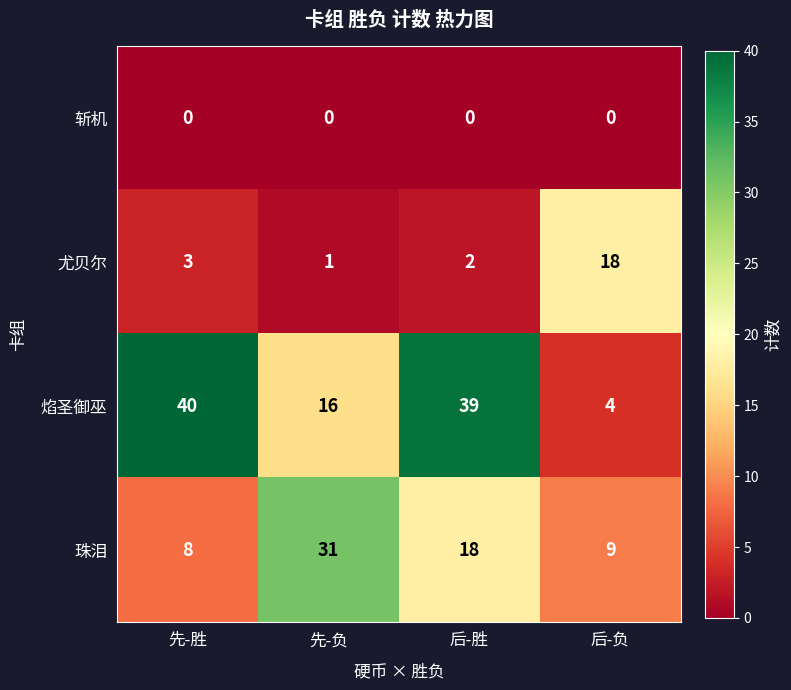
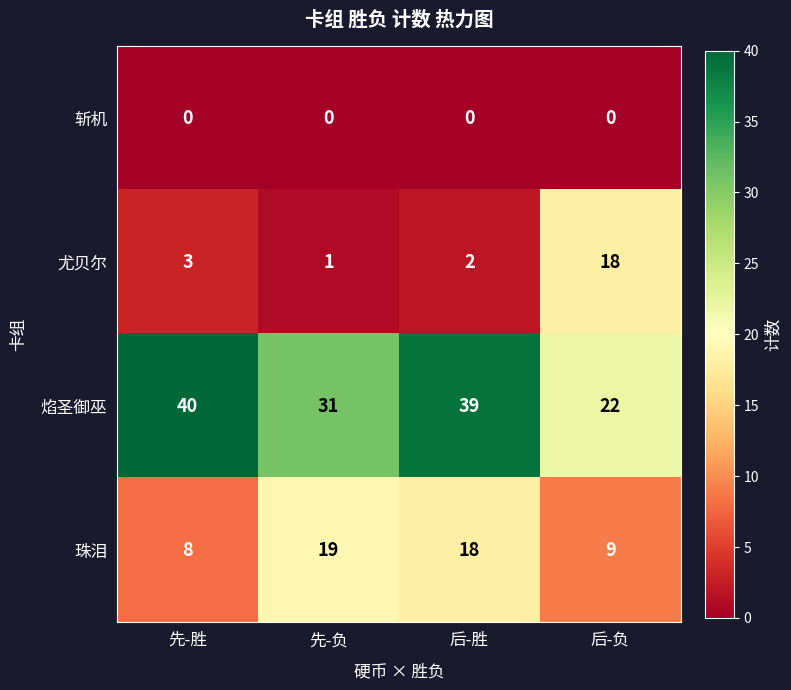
  {
    "斩机": {
      "先-胜": 0,
      "先-负": 0,
      "后-胜": 0,
      "后-负": 0
    },
    "尤贝尔": {
      "先-胜": 3,
      "先-负": 1,
      "后-胜": 2,
      "后-负": 18
    },
    "焰圣御巫": {
      "先-胜": 40,
-     "先-负": 16,
+     "先-负": 31,
      "后-胜": 39,
-     "后-负": 4
+     "后-负": 22
    },
    "珠泪": {
      "先-胜": 8,
-     "先-负": 31,
+     "先-负": 19,
      "后-胜": 18,
      "后-负": 9
    }
  }
